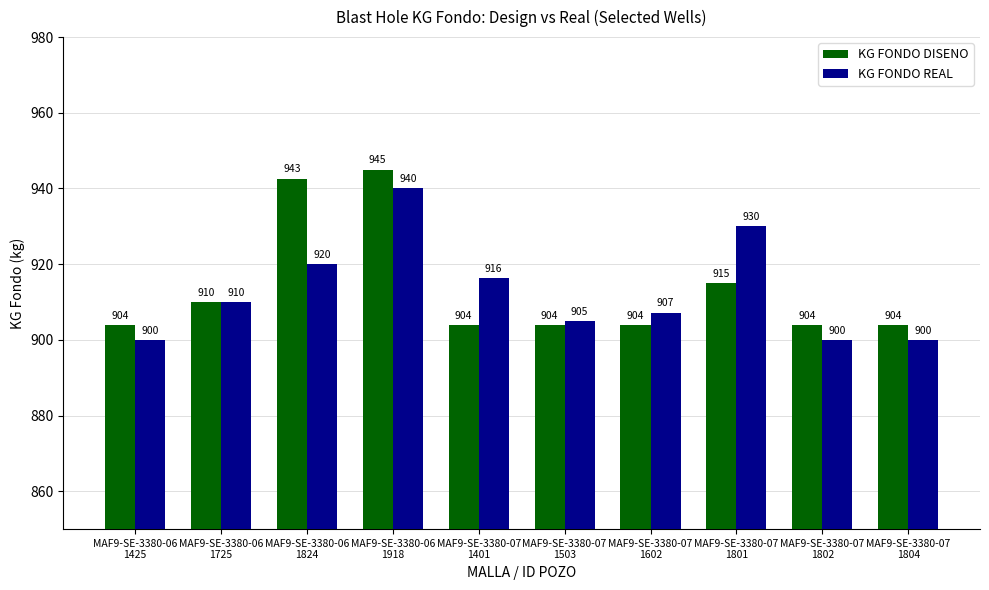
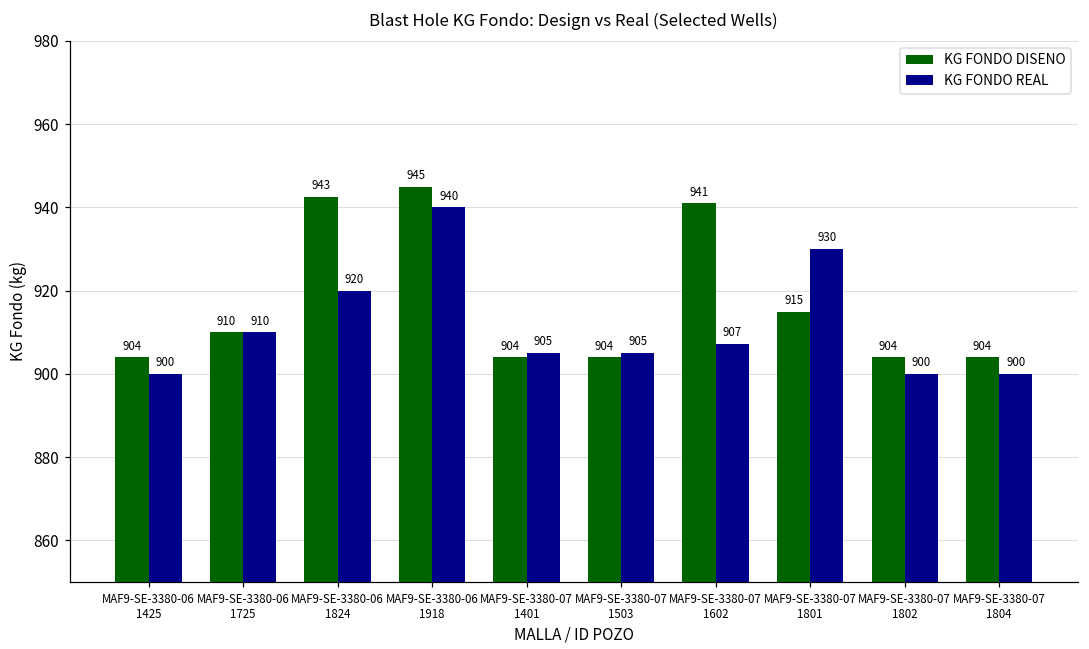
  {
    "KG FONDO DISENO": {
      "MAF9-SE-3380-06 1425": 904,
      "MAF9-SE-3380-06 1725": 910,
      "MAF9-SE-3380-06 1824": 943,
      "MAF9-SE-3380-06 1918": 945,
      "MAF9-SE-3380-07 1401": 904,
      "MAF9-SE-3380-07 1503": 904,
-     "MAF9-SE-3380-07 1602": 904,
+     "MAF9-SE-3380-07 1602": 941,
      "MAF9-SE-3380-07 1801": 915,
      "MAF9-SE-3380-07 1802": 904,
      "MAF9-SE-3380-07 1804": 904
    },
    "KG FONDO REAL": {
      "MAF9-SE-3380-06 1425": 900,
      "MAF9-SE-3380-06 1725": 910,
      "MAF9-SE-3380-06 1824": 920,
      "MAF9-SE-3380-06 1918": 940,
-     "MAF9-SE-3380-07 1401": 916,
+     "MAF9-SE-3380-07 1401": 905,
      "MAF9-SE-3380-07 1503": 905,
      "MAF9-SE-3380-07 1602": 907,
      "MAF9-SE-3380-07 1801": 930,
      "MAF9-SE-3380-07 1802": 900,
      "MAF9-SE-3380-07 1804": 900
    }
  }
